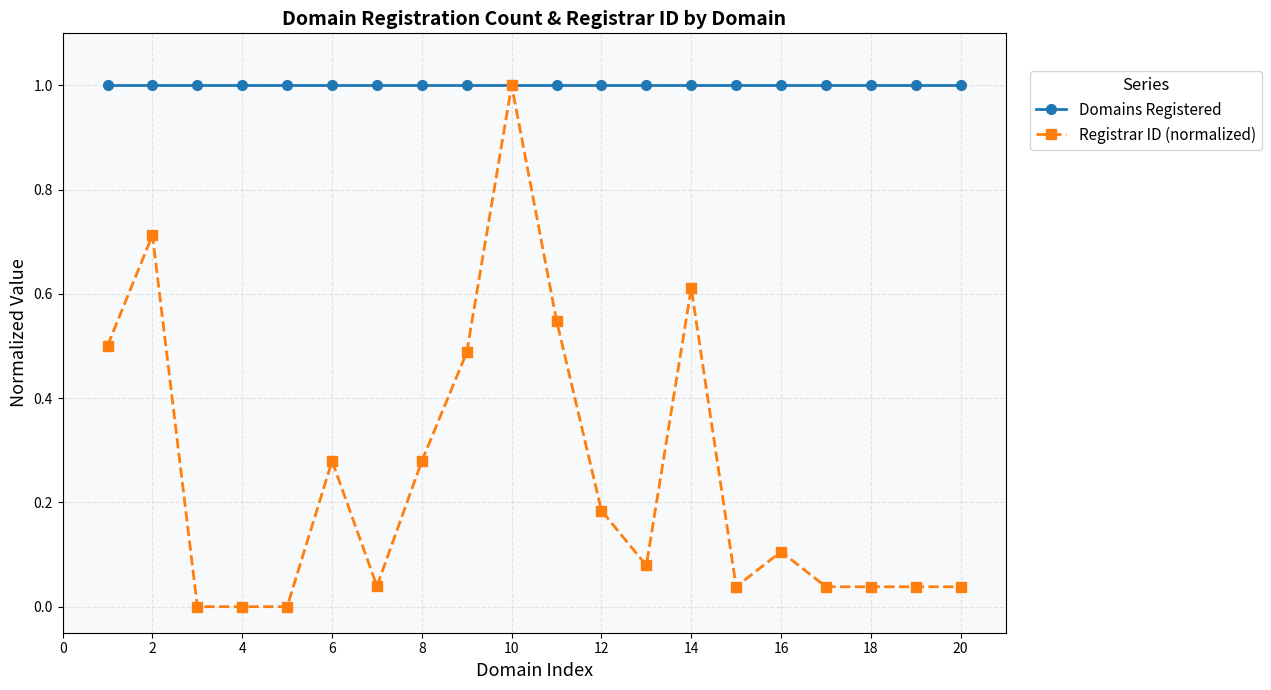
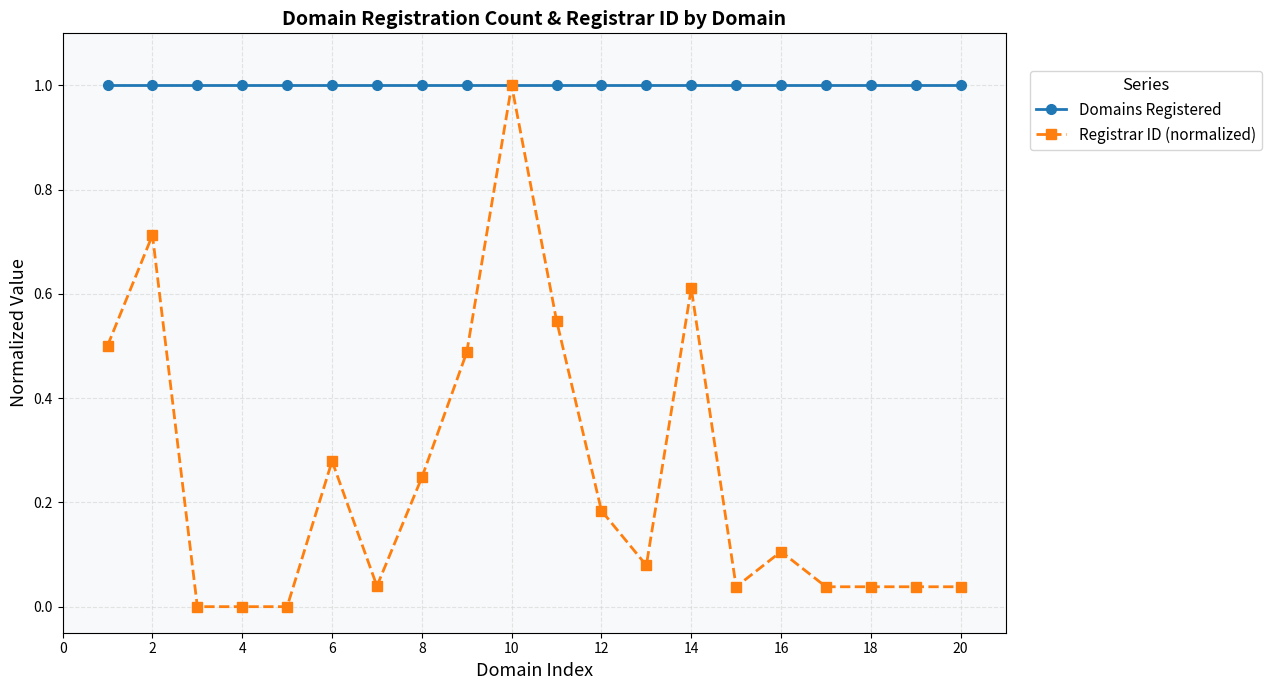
  {
    "Domains Registered": {
      "2": 1.00,
      "4": 1.00,
      "6": 1.00,
      "8": 1.00,
      "12": 1.00,
      "14": 1.00,
      "16": 1.00,
      "18": 1.00,
      "20": 1.00
    },
    "Registrar ID (normalized)": {
      "2": 0.71,
      "4": 0.00,
      "6": 0.28,
-     "8": 0.28,
+     "8": 0.25,
      "12": 0.18,
      "14": 0.61,
      "16": 0.11,
      "18": 0.04,
      "20": 0.04
    }
  }
